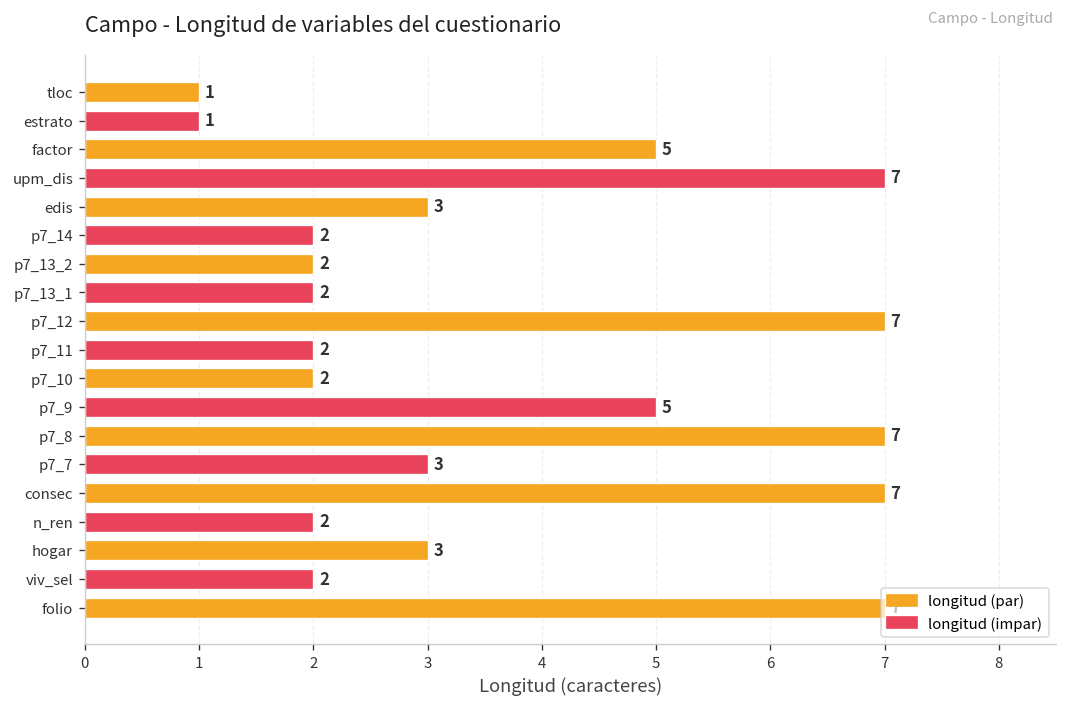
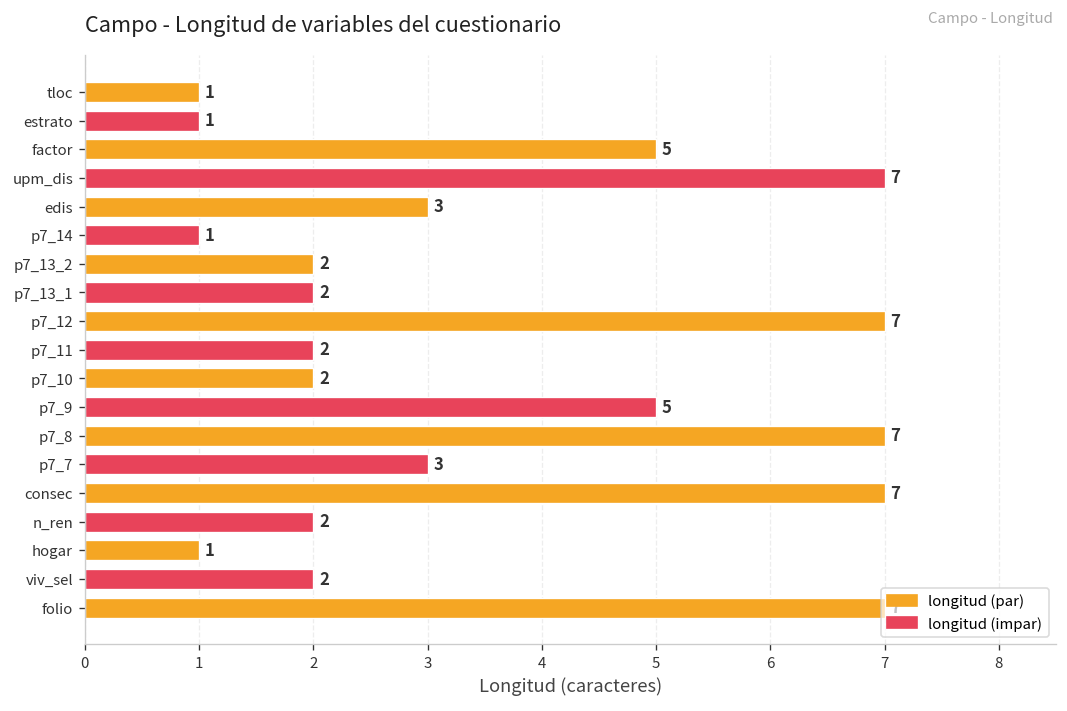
  {
    "tloc": 1,
    "estrato": 1,
    "factor": 5,
    "upm_dis": 7,
    "edis": 3,
-   "p7_14": 2,
+   "p7_14": 1,
    "p7_13_2": 2,
    "p7_13_1": 2,
    "p7_12": 7,
    "p7_11": 2,
    "p7_10": 2,
    "p7_9": 5,
    "p7_8": 7,
    "p7_7": 3,
    "consec": 7,
    "n_ren": 2,
-   "hogar": 3,
+   "hogar": 1,
    "viv_sel": 2
  }
